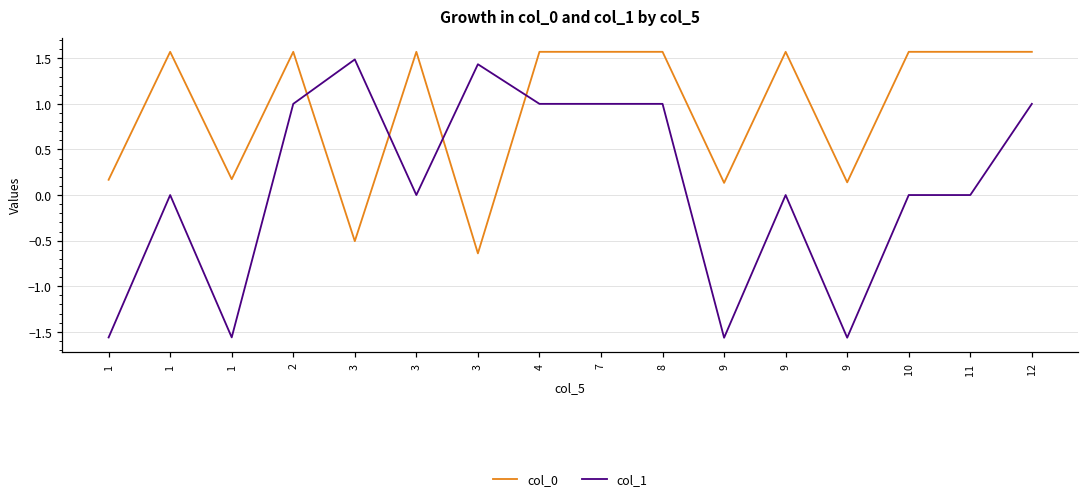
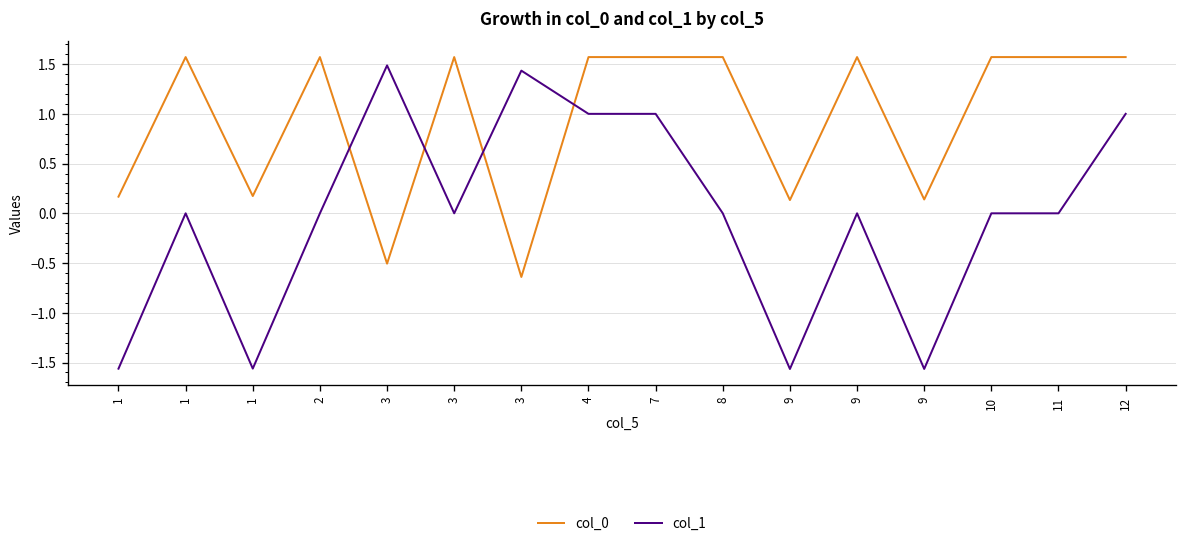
  {
    "col_0": {
      "2": 1.6,
      "4": 1.6,
      "7": 1.6,
      "8": 1.6,
      "10": 1.6,
      "11": 1.6,
      "12": 1.6
    },
    "col_1": {
-     "2": 1,
+     "2": 0,
      "4": 1,
      "7": 1,
-     "8": 1,
+     "8": 0,
      "10": 0,
      "11": 0,
      "12": 1
    }
  }
